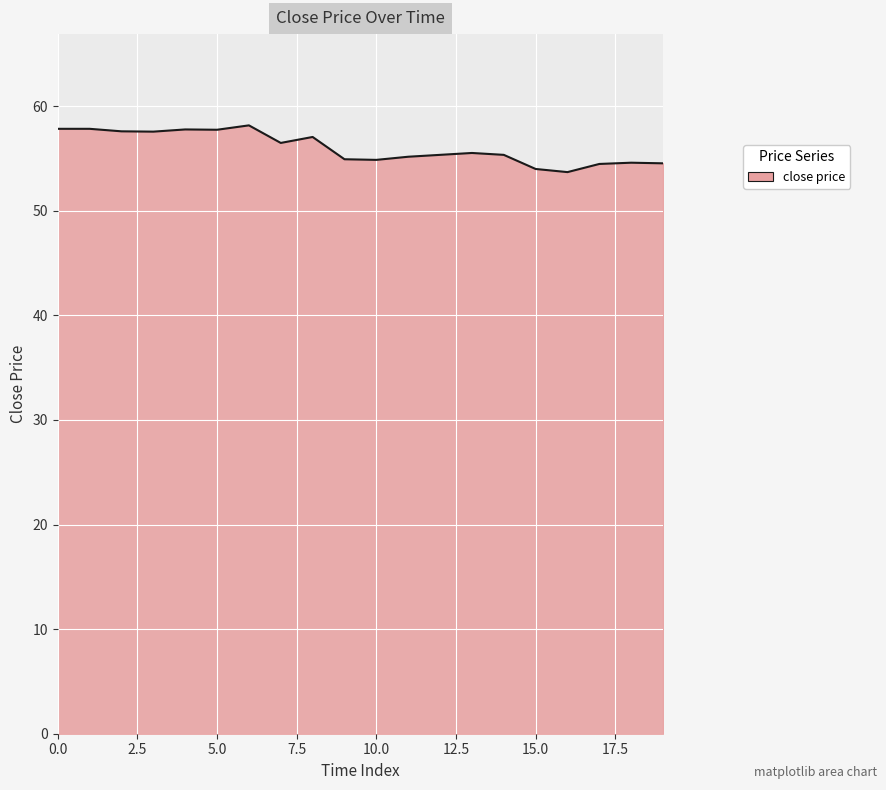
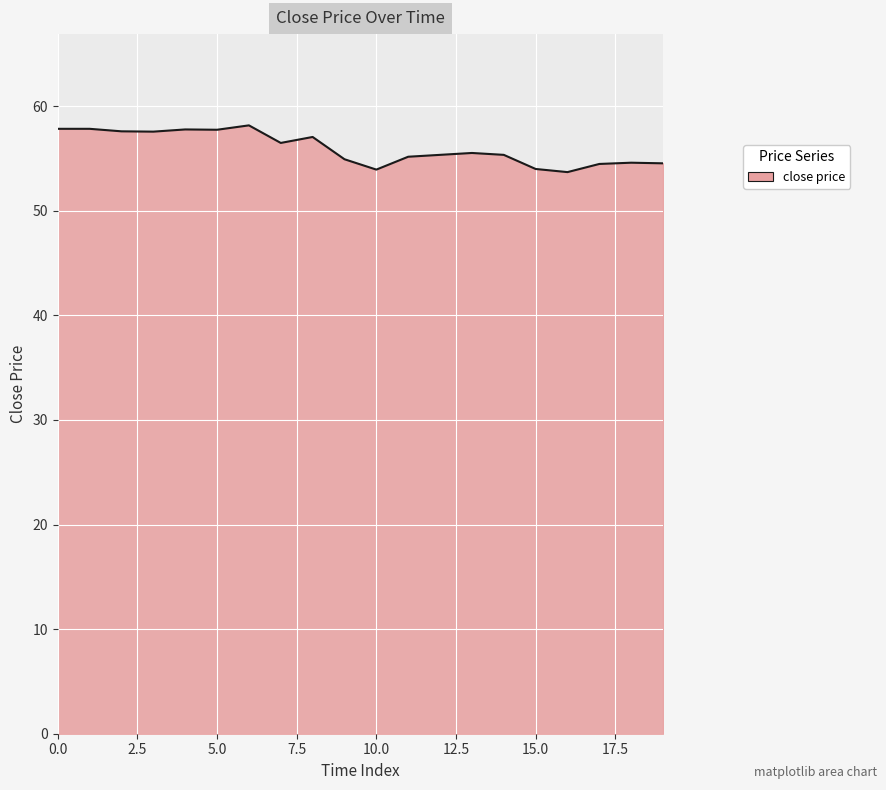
  {
    "0.0": 57.8,
    "5.0": 57.8,
-   "10.0": 54.9,
+   "10.0": 53.9,
    "15.0": 54.0
  }
